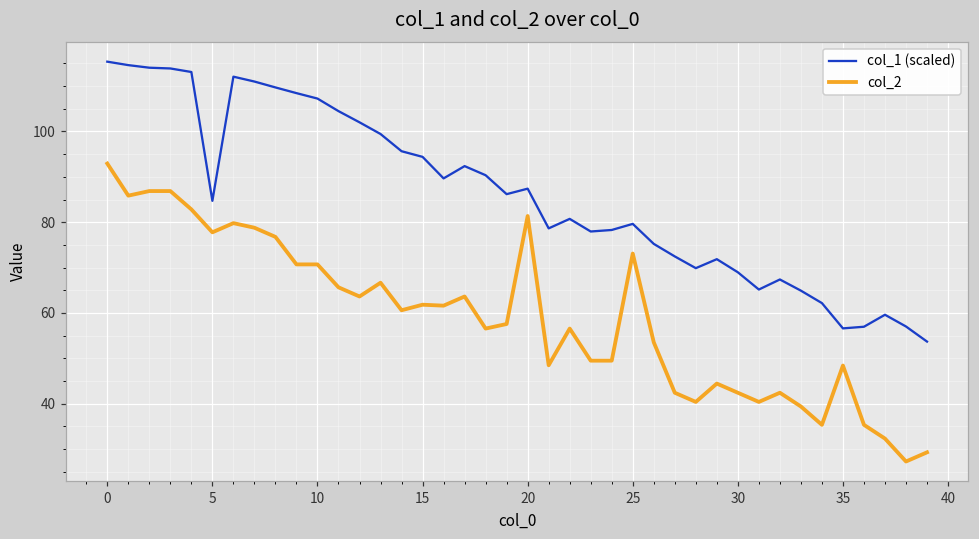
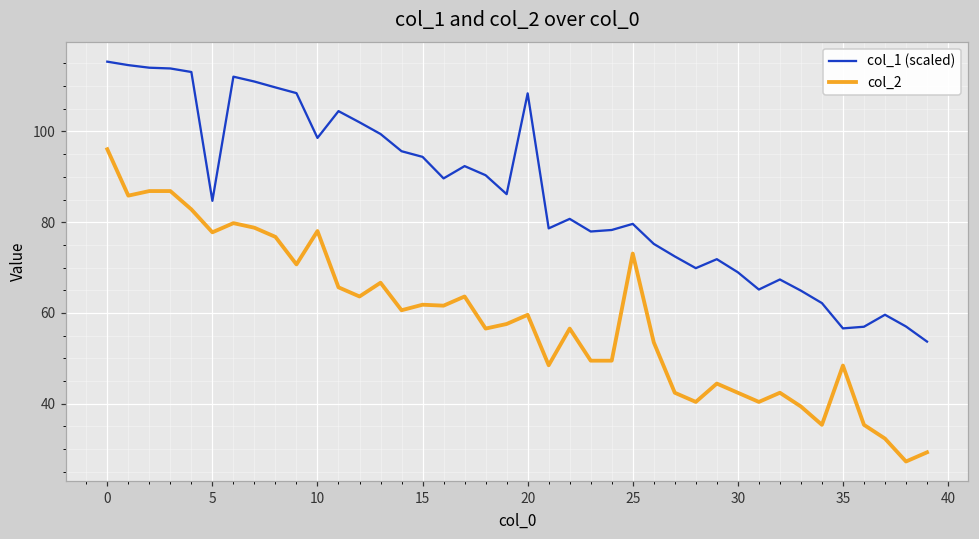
  {
    "col_1 (scaled)": {
      "0": 115,
      "5": 85,
-     "10": 107,
+     "10": 99,
      "15": 94,
-     "20": 87,
+     "20": 108,
      "25": 80,
      "30": 69,
      "35": 57
    },
    "col_2": {
-     "0": 93,
+     "0": 96,
      "5": 78,
-     "10": 71,
+     "10": 78,
      "15": 62,
-     "20": 81,
+     "20": 60,
      "25": 73,
      "30": 42,
      "35": 48
    }
  }
